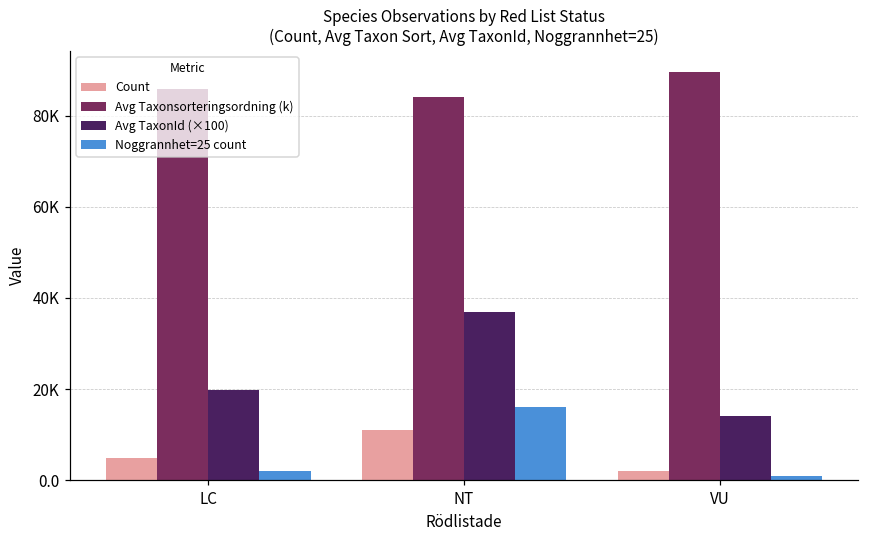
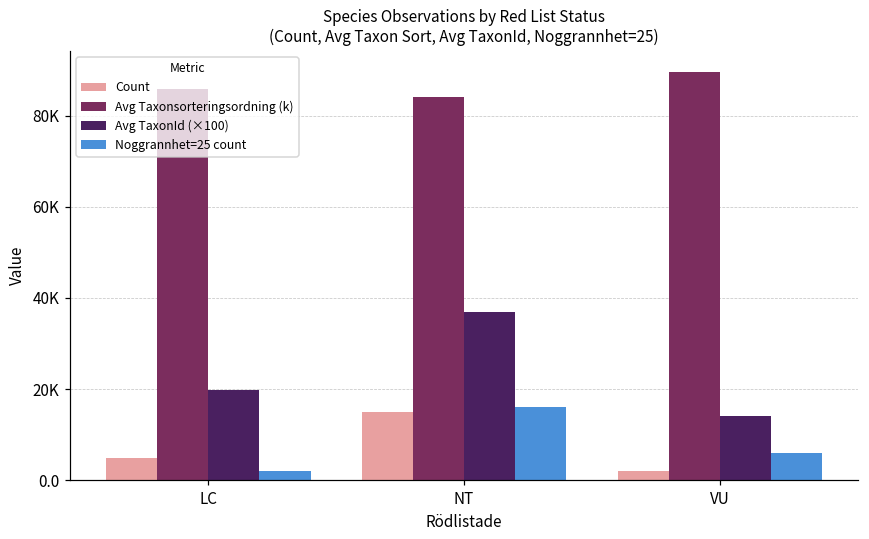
  {
    "Count": {
      "LC": 5000,
-     "NT": 11000,
+     "NT": 15000,
      "VU": 2000
    },
    "Noggrannhet=25 count": {
      "LC": 2000,
      "NT": 16000,
-     "VU": 1000
+     "VU": 6000
    }
  }
